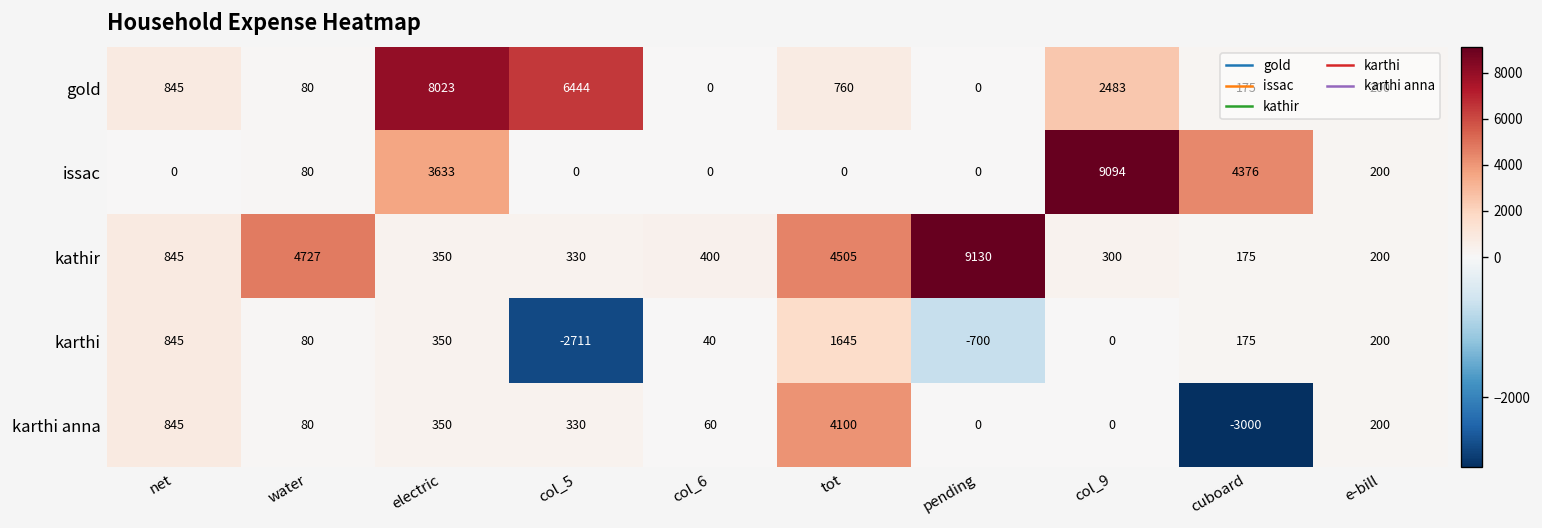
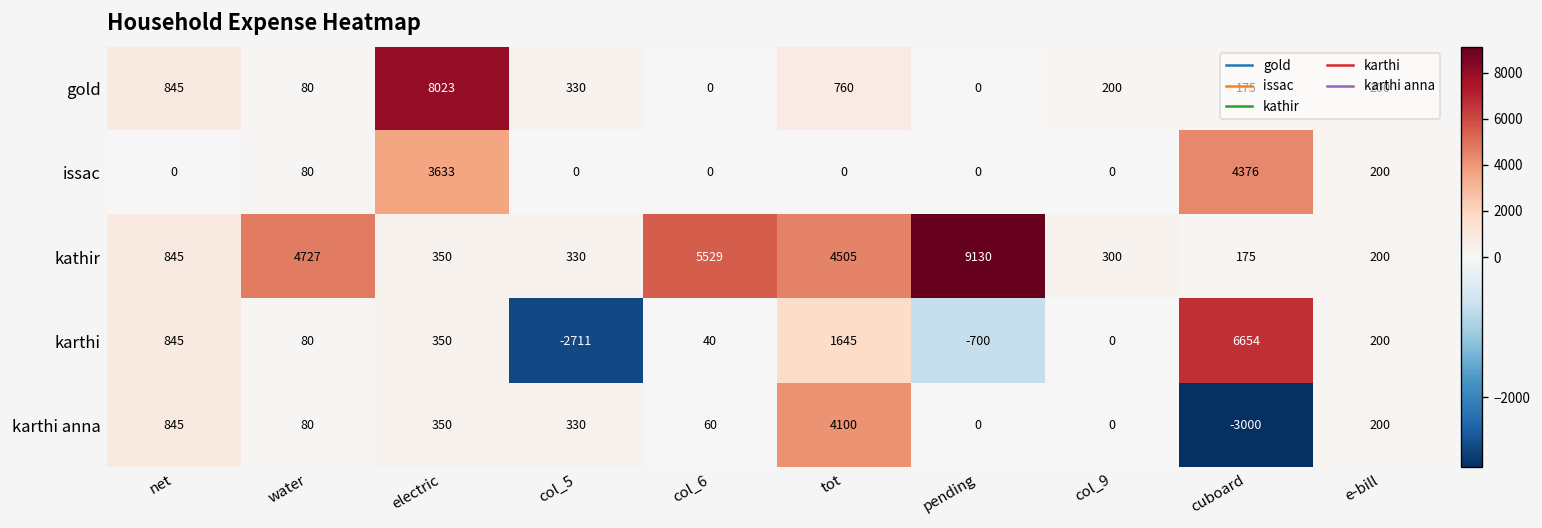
  {
    "gold": {
      "net": 845,
      "water": 80,
      "electric": 8023,
-     "col_5": 6444,
+     "col_5": 330,
      "col_6": 0,
      "tot": 760,
      "pending": 0,
-     "col_9": 2483
+     "col_9": 200
    },
    "issac": {
      "net": 0,
      "water": 80,
      "electric": 3633,
      "col_5": 0,
      "col_6": 0,
      "tot": 0,
      "pending": 0,
-     "col_9": 9094,
+     "col_9": 0,
      "cuboard": 4376,
      "e-bill": 200
    },
    "kathir": {
      "net": 845,
      "water": 4727,
      "electric": 350,
      "col_5": 330,
-     "col_6": 400,
+     "col_6": 5529,
      "tot": 4505,
      "pending": 9130,
      "col_9": 300,
      "cuboard": 175,
      "e-bill": 200
    },
    "karthi": {
      "net": 845,
      "water": 80,
      "electric": 350,
      "col_5": -2711,
      "col_6": 40,
      "tot": 1645,
      "pending": -700,
      "col_9": 0,
-     "cuboard": 175,
+     "cuboard": 6654,
      "e-bill": 200
    },
    "karthi anna": {
      "net": 845,
      "water": 80,
      "electric": 350,
      "col_5": 330,
      "col_6": 60,
      "tot": 4100,
      "pending": 0,
      "col_9": 0,
      "cuboard": -3000,
      "e-bill": 200
    }
  }
